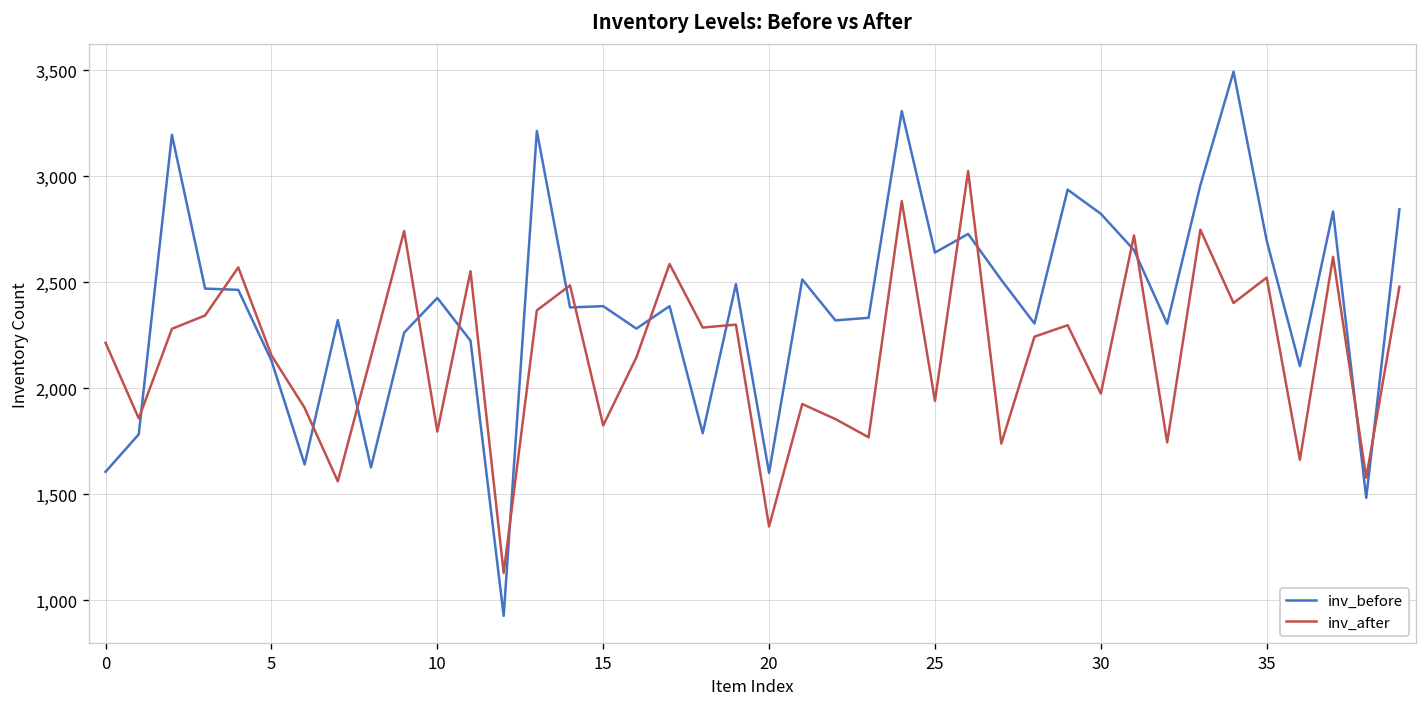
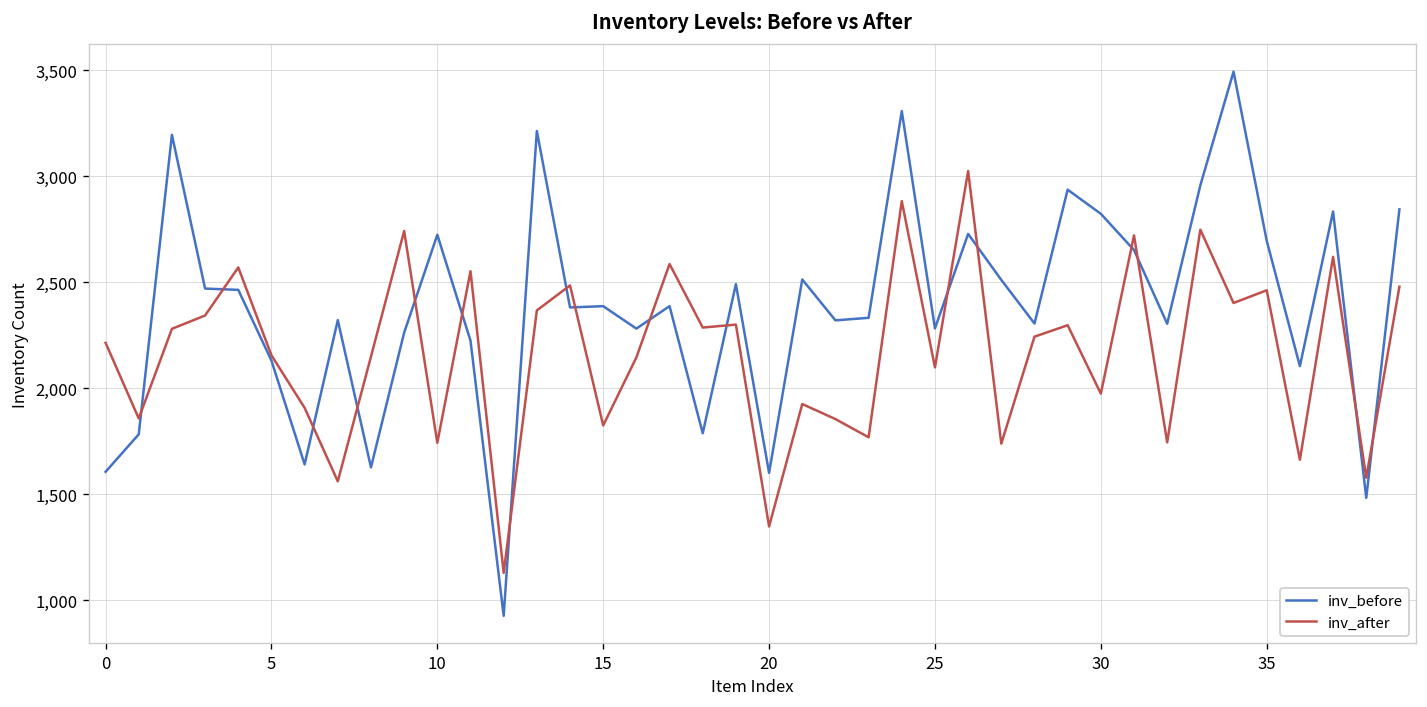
  {
    "inv_before": {
      "0": "1,610",
      "5": "2,130",
-     "10": "2,430",
+     "10": "2,720",
      "15": "2,390",
      "20": "1,600",
-     "25": "2,640",
+     "25": "2,280",
      "30": "2,820",
      "35": "2,700"
    },
    "inv_after": {
      "0": "2,210",
      "5": "2,160",
-     "10": "1,800",
+     "10": "1,740",
      "15": "1,820",
      "20": "1,350",
-     "25": "1,940",
+     "25": "2,100",
      "30": "1,970",
-     "35": "2,520"
+     "35": "2,460"
    }
  }
